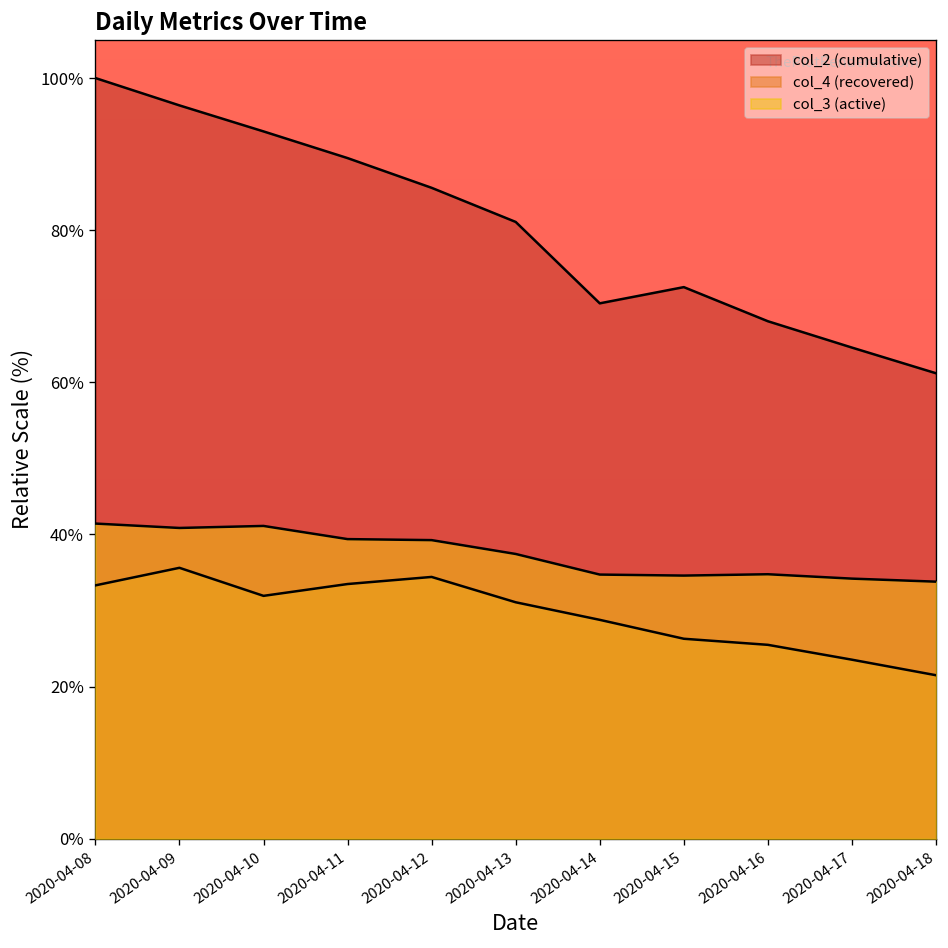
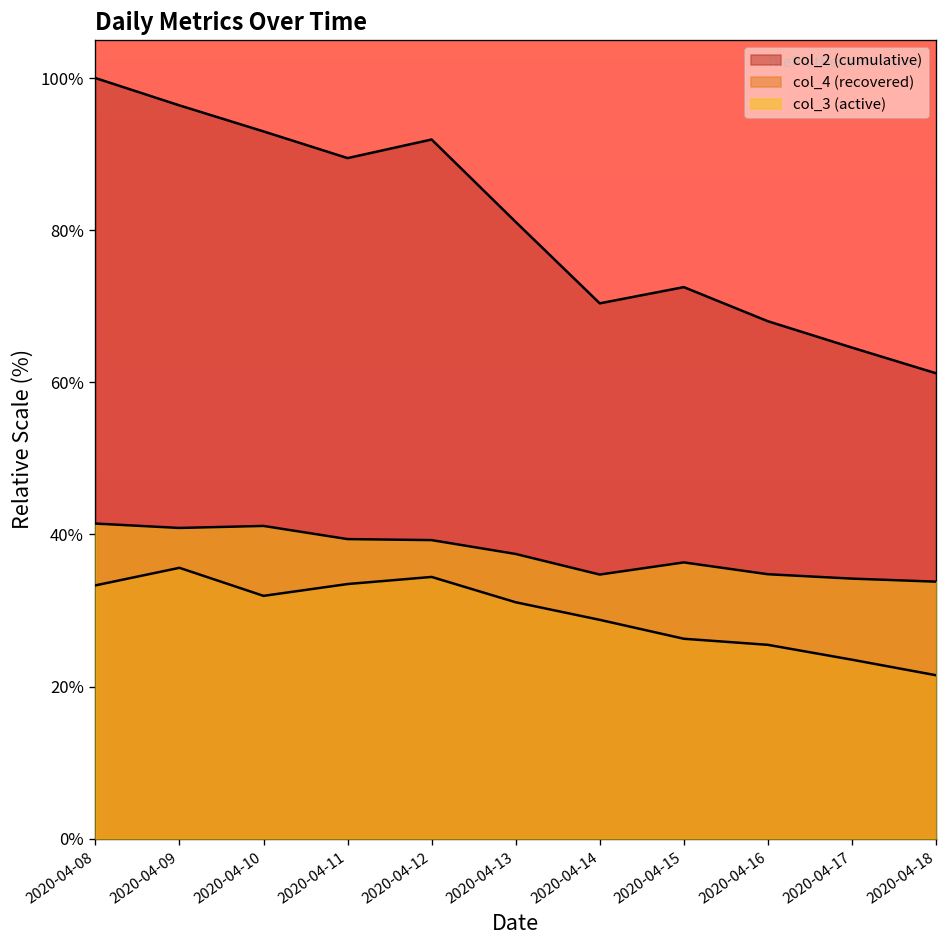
  {
    "col_2 (cumulative)": {
      "2020-04-08": "100%",
      "2020-04-09": "96%",
      "2020-04-10": "93%",
      "2020-04-11": "89%",
-     "2020-04-12": "86%",
+     "2020-04-12": "92%",
      "2020-04-13": "81%",
      "2020-04-14": "70%",
      "2020-04-15": "73%",
      "2020-04-16": "68%",
      "2020-04-17": "65%",
      "2020-04-18": "61%"
    },
    "col_4 (recovered)": {
      "2020-04-08": "33%",
      "2020-04-09": "36%",
      "2020-04-10": "32%",
      "2020-04-11": "33%",
      "2020-04-12": "34%",
      "2020-04-13": "31%",
      "2020-04-14": "29%",
      "2020-04-15": "26%",
      "2020-04-16": "25%",
      "2020-04-17": "24%",
      "2020-04-18": "21%"
    },
    "col_3 (active)": {
      "2020-04-08": "41%",
      "2020-04-09": "41%",
      "2020-04-10": "41%",
      "2020-04-11": "39%",
      "2020-04-12": "39%",
      "2020-04-13": "37%",
      "2020-04-14": "35%",
-     "2020-04-15": "35%",
+     "2020-04-15": "36%",
      "2020-04-16": "35%",
      "2020-04-17": "34%",
      "2020-04-18": "34%"
    }
  }
